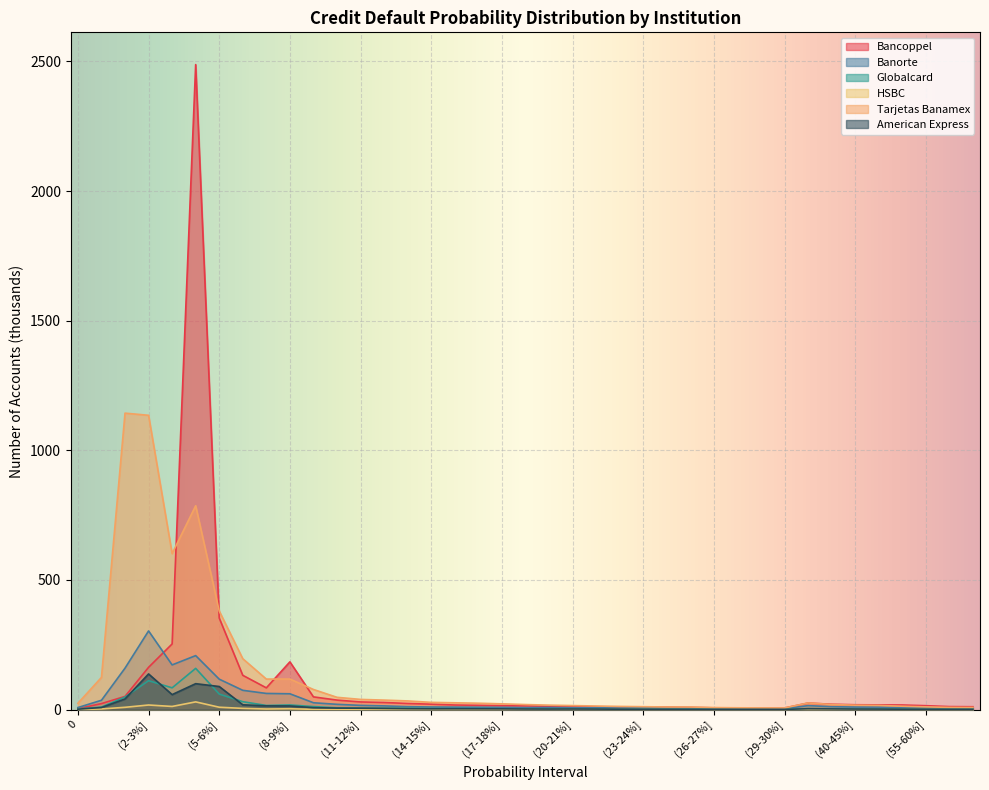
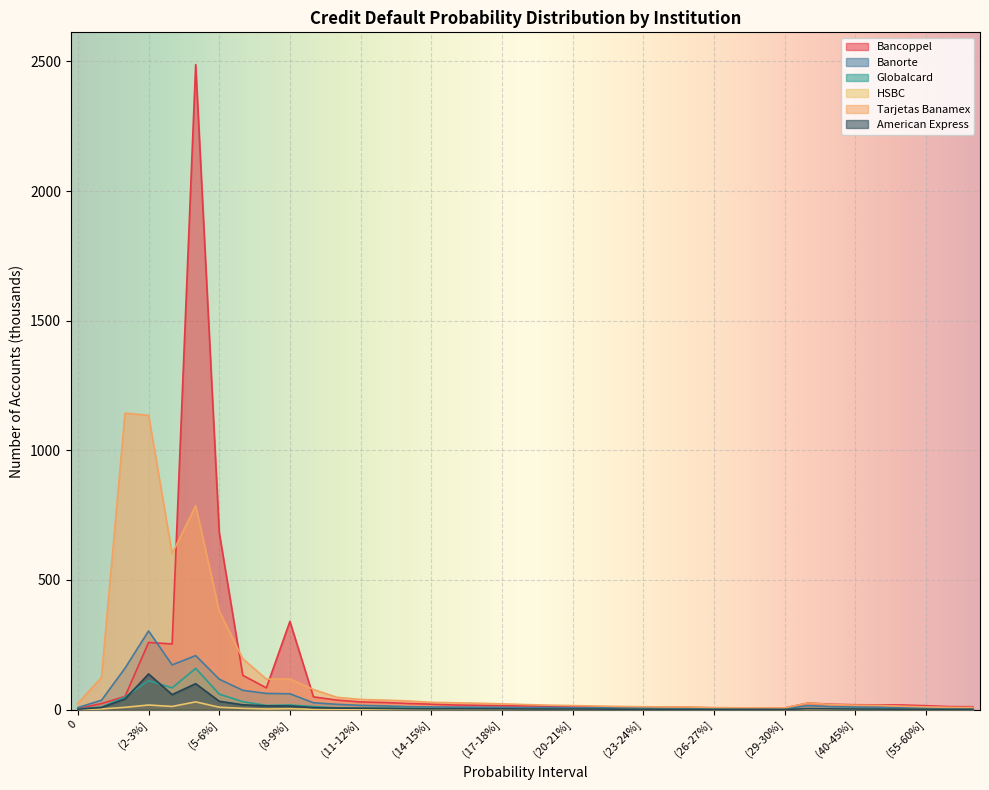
  {
    "Bancoppel": {
-     "(2-3%]": 160,
-     "(5-6%]": 350,
-     "(8-9%]": 180
+     "(2-3%]": 260,
+     "(5-6%]": 680,
+     "(8-9%]": 340
    },
    "American Express": {
      "(2-3%]": 140,
-     "(5-6%]": 90
+     "(5-6%]": 30
    }
  }
